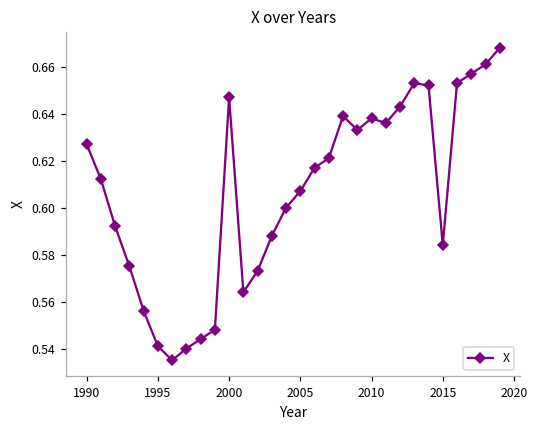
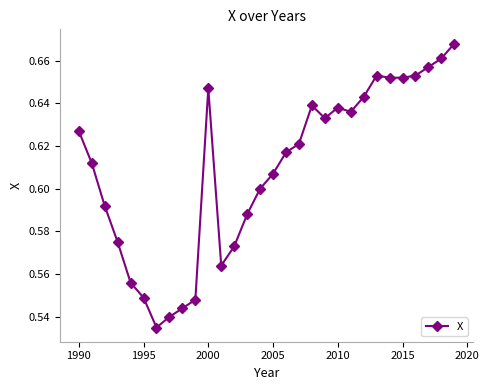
  {
    "1990": 0.627,
-   "1995": 0.541,
+   "1995": 0.549,
    "2000": 0.647,
    "2005": 0.607,
    "2010": 0.638,
-   "2015": 0.584
+   "2015": 0.652
  }
